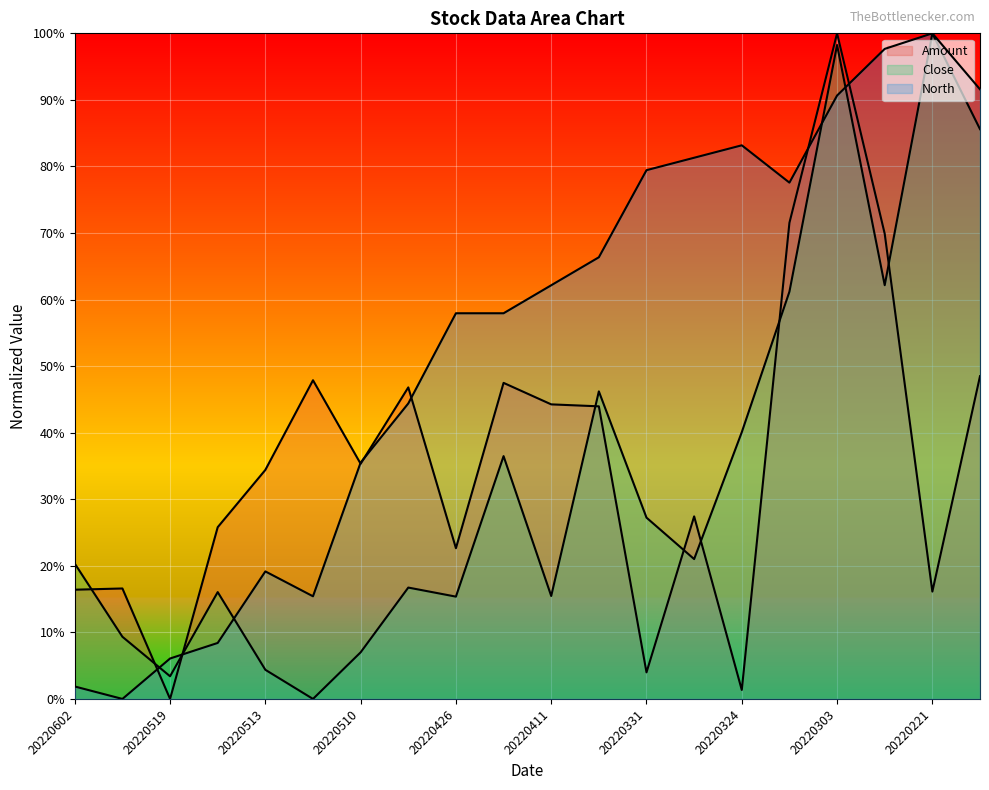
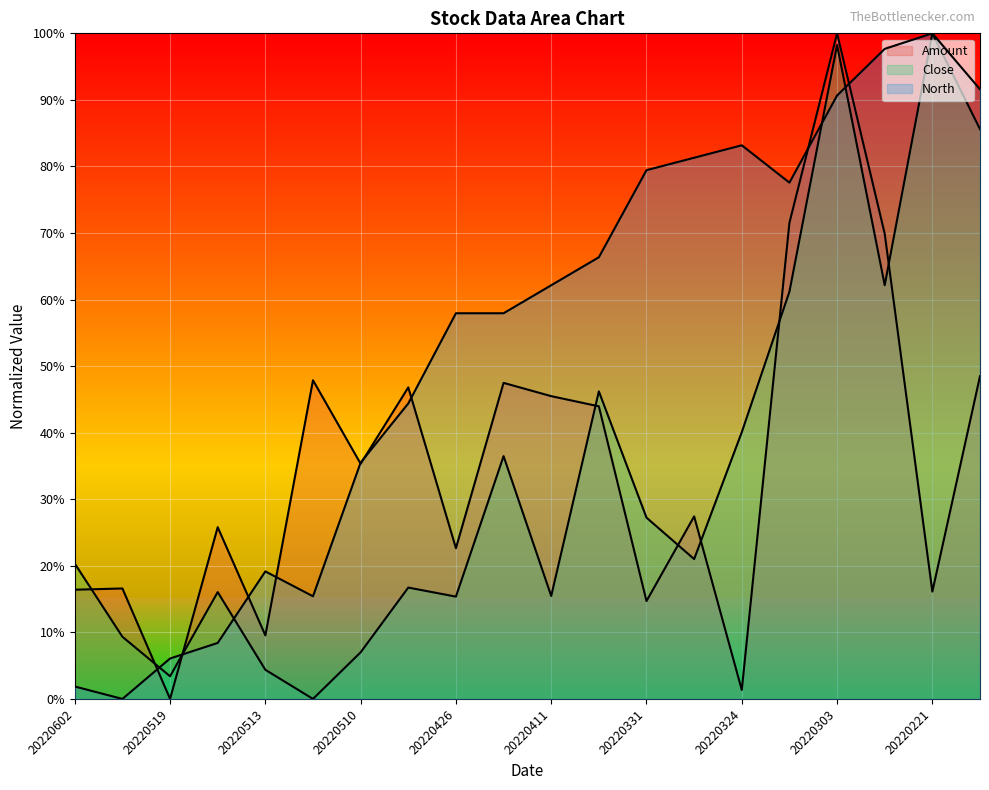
  {
    "Amount": {
      "20220602": "16%",
      "20220519": "0%",
-     "20220513": "34%",
+     "20220513": "10%",
      "20220426": "23%",
-     "20220411": "44%",
-     "20220331": "4%",
+     "20220411": "45%",
+     "20220331": "15%",
      "20220324": "1%",
      "20220303": "100%",
      "20220221": "16%"
    }
  }
